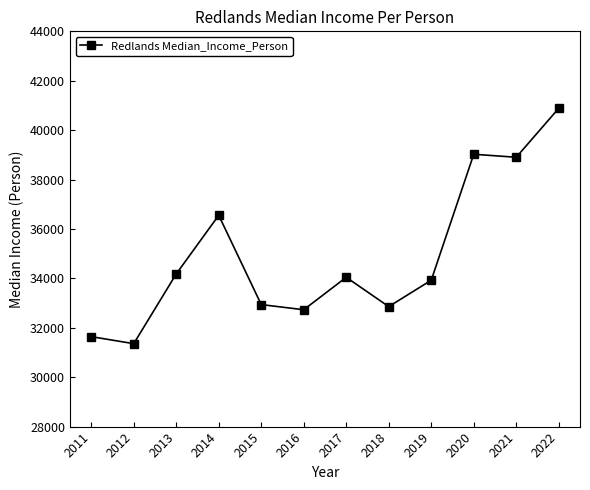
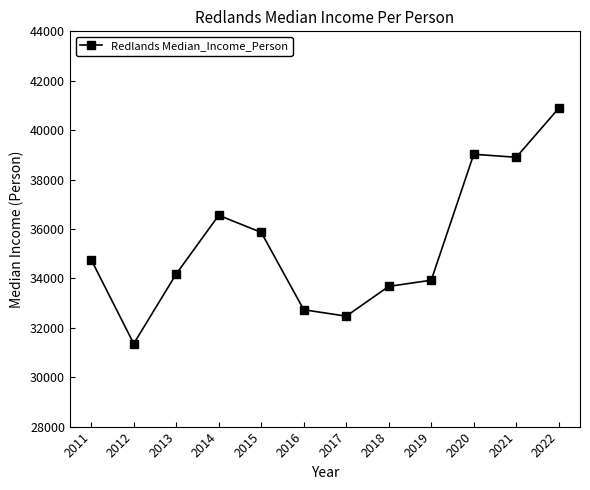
  {
-   "2011": 31600,
+   "2011": 34800,
    "2012": 31400,
    "2013": 34200,
    "2014": 36600,
-   "2015": 32900,
+   "2015": 35900,
    "2016": 32700,
-   "2017": 34000,
-   "2018": 32900,
+   "2017": 32500,
+   "2018": 33700,
    "2019": 33900,
    "2020": 39000,
    "2021": 38900,
    "2022": 40900
  }
